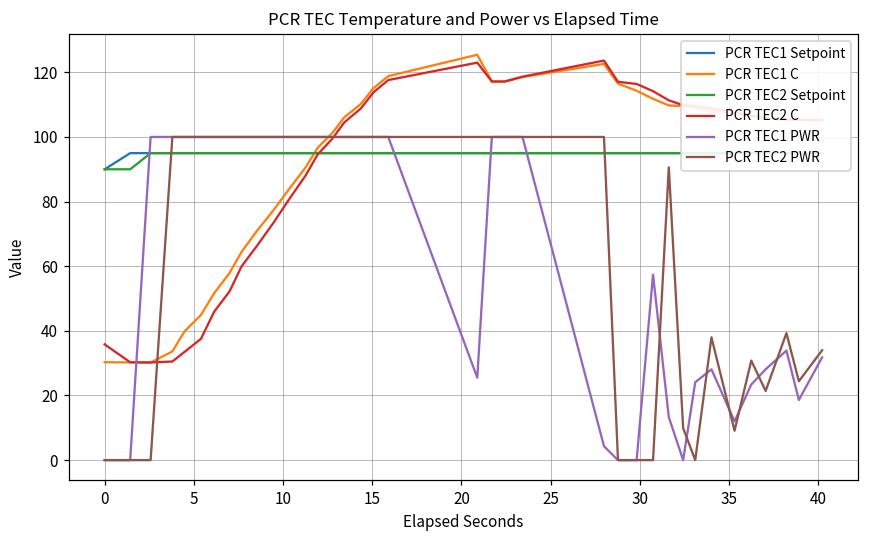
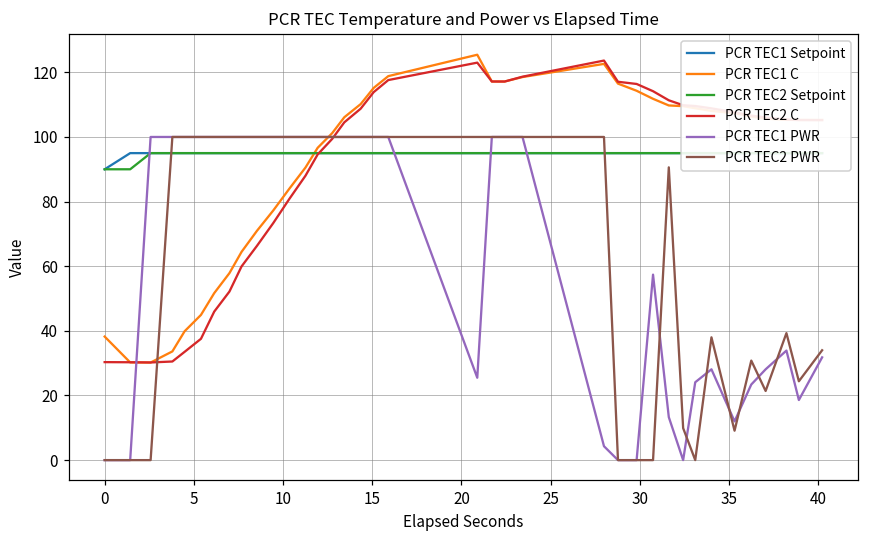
  {
    "PCR TEC1 C": {
-     "0": 30
+     "0": 38
    },
    "PCR TEC2 C": {
-     "0": 36
+     "0": 30
    }
  }
